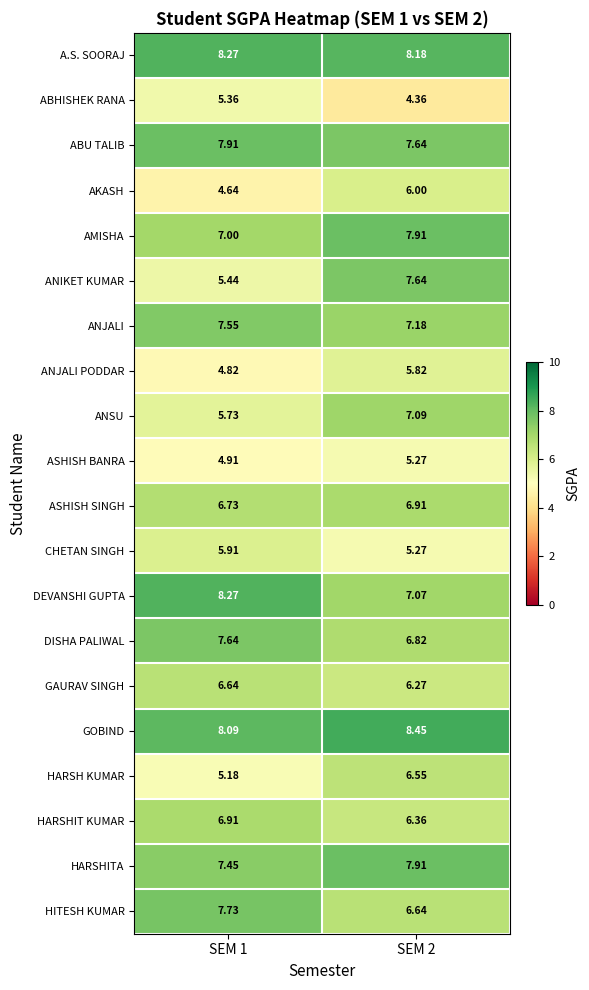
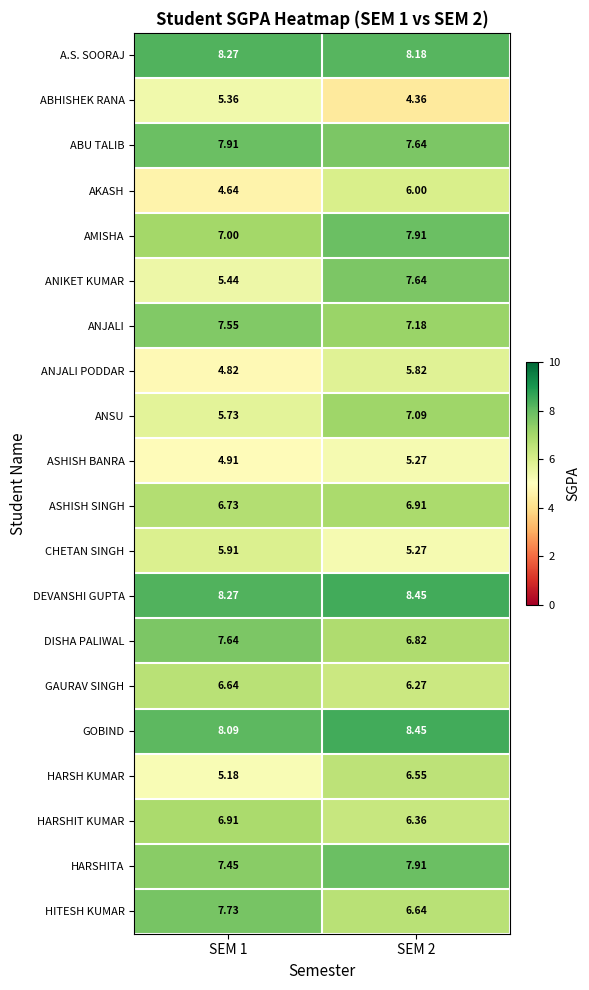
  {
    "A.S. SOORAJ": {
      "SEM 1": 8.27,
      "SEM 2": 8.18
    },
    "ABHISHEK RANA": {
      "SEM 1": 5.36,
      "SEM 2": 4.36
    },
    "ABU TALIB": {
      "SEM 1": 7.91,
      "SEM 2": 7.64
    },
    "AKASH": {
      "SEM 1": 4.64,
      "SEM 2": 6.00
    },
    "AMISHA": {
      "SEM 1": 7.00,
      "SEM 2": 7.91
    },
    "ANIKET KUMAR": {
      "SEM 1": 5.44,
      "SEM 2": 7.64
    },
    "ANJALI": {
      "SEM 1": 7.55,
      "SEM 2": 7.18
    },
    "ANJALI PODDAR": {
      "SEM 1": 4.82,
      "SEM 2": 5.82
    },
    "ANSU": {
      "SEM 1": 5.73,
      "SEM 2": 7.09
    },
    "ASHISH BANRA": {
      "SEM 1": 4.91,
      "SEM 2": 5.27
    },
    "ASHISH SINGH": {
      "SEM 1": 6.73,
      "SEM 2": 6.91
    },
    "CHETAN SINGH": {
      "SEM 1": 5.91,
      "SEM 2": 5.27
    },
    "DEVANSHI GUPTA": {
      "SEM 1": 8.27,
-     "SEM 2": 7.07
+     "SEM 2": 8.45
    },
    "DISHA PALIWAL": {
      "SEM 1": 7.64,
      "SEM 2": 6.82
    },
    "GAURAV SINGH": {
      "SEM 1": 6.64,
      "SEM 2": 6.27
    },
    "GOBIND": {
      "SEM 1": 8.09,
      "SEM 2": 8.45
    },
    "HARSH KUMAR": {
      "SEM 1": 5.18,
      "SEM 2": 6.55
    },
    "HARSHIT KUMAR": {
      "SEM 1": 6.91,
      "SEM 2": 6.36
    },
    "HARSHITA": {
      "SEM 1": 7.45,
      "SEM 2": 7.91
    },
    "HITESH KUMAR": {
      "SEM 1": 7.73,
      "SEM 2": 6.64
    }
  }
